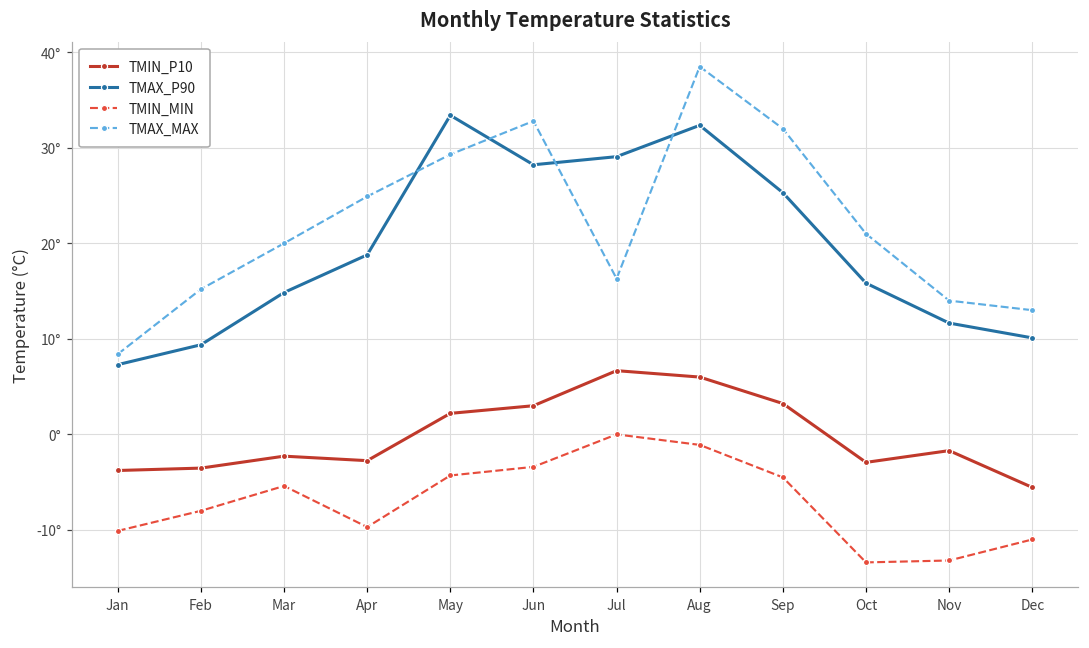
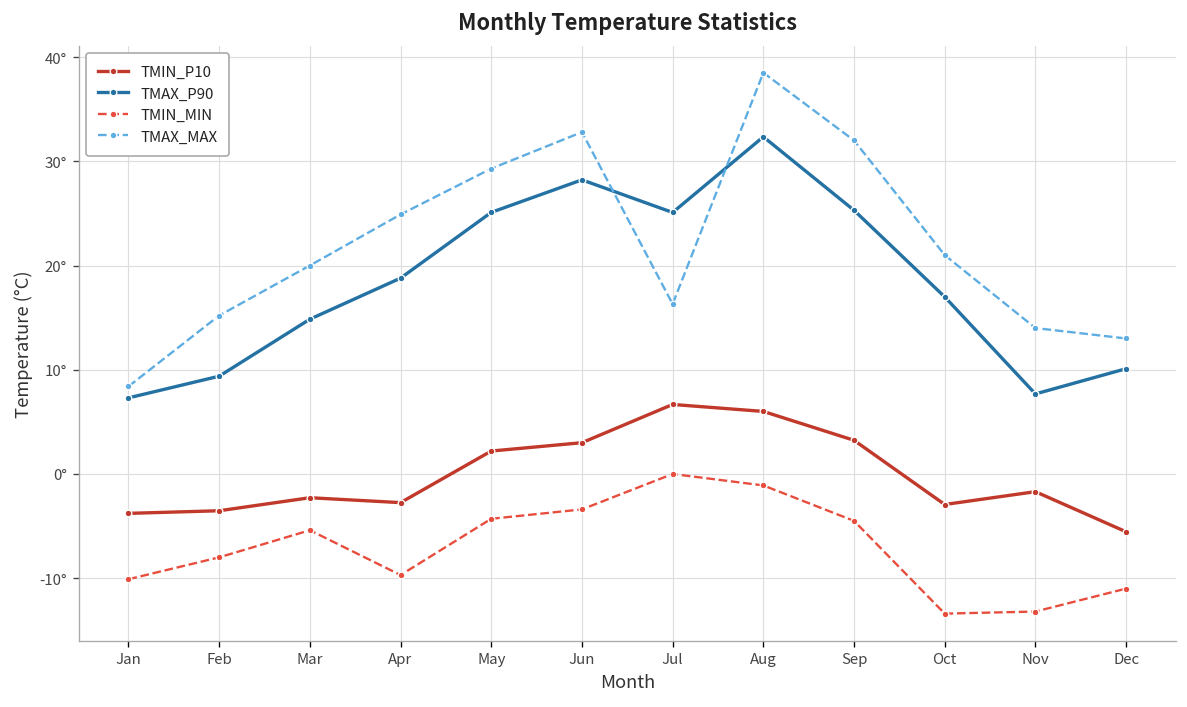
  {
    "TMAX_P90": {
      "Jan": "7°",
      "Feb": "9°",
      "Mar": "15°",
      "Apr": "19°",
-     "May": "33°",
+     "May": "25°",
      "Jun": "28°",
-     "Jul": "29°",
+     "Jul": "25°",
      "Aug": "32°",
      "Sep": "25°",
-     "Oct": "16°",
-     "Nov": "12°",
+     "Oct": "17°",
+     "Nov": "8°",
      "Dec": "10°"
    },
    "TMAX_MAX": {
      "Jan": "8°",
      "Feb": "15°",
      "Mar": "20°",
      "Apr": "25°",
      "May": "29°",
      "Jun": "33°",
      "Jul": "16°",
      "Aug": "39°",
      "Sep": "32°",
      "Oct": "21°",
      "Nov": "14°",
      "Dec": "13°"
    }
  }
